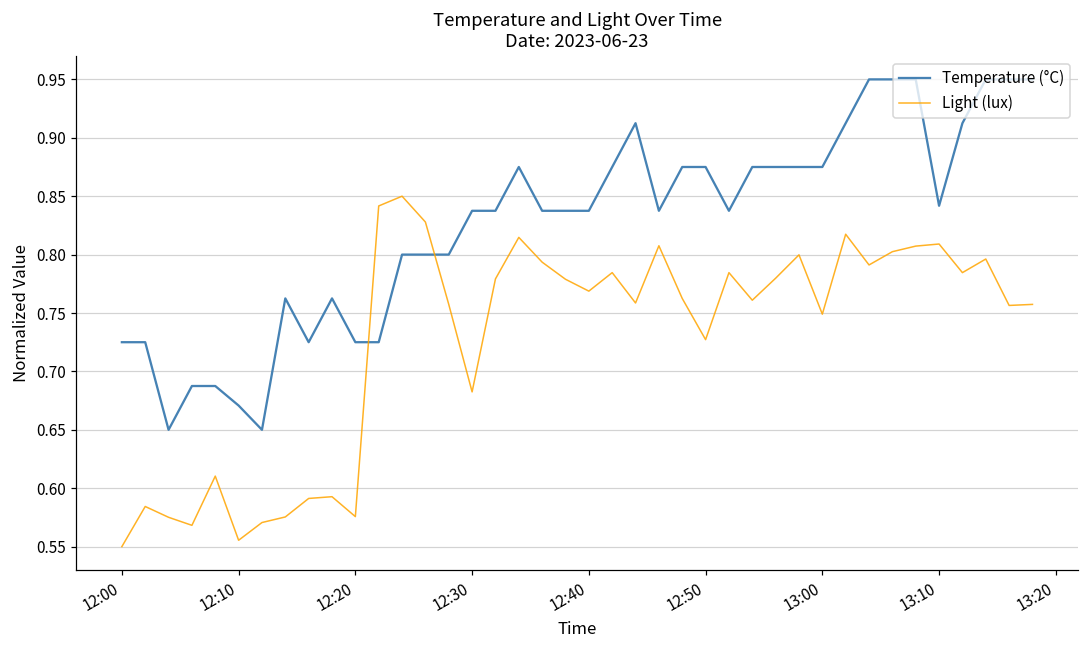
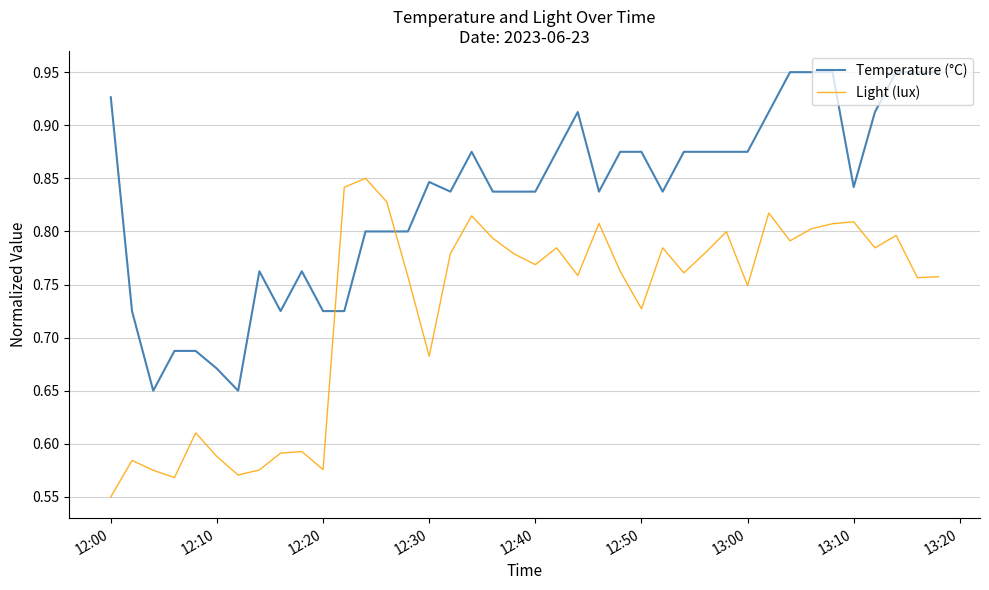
  {
    "Temperature (°C)": {
-     "12:00": 0.725,
+     "12:00": 0.926,
      "12:10": 0.671,
      "12:20": 0.725,
-     "12:30": 0.838,
+     "12:30": 0.847,
      "12:40": 0.838,
      "12:50": 0.875,
      "13:00": 0.875,
      "13:10": 0.842
    },
    "Light (lux)": {
      "12:00": 0.550,
-     "12:10": 0.555,
+     "12:10": 0.588,
      "12:20": 0.576,
      "12:30": 0.682,
      "12:40": 0.769,
      "12:50": 0.727,
      "13:00": 0.749,
      "13:10": 0.809
    }
  }
